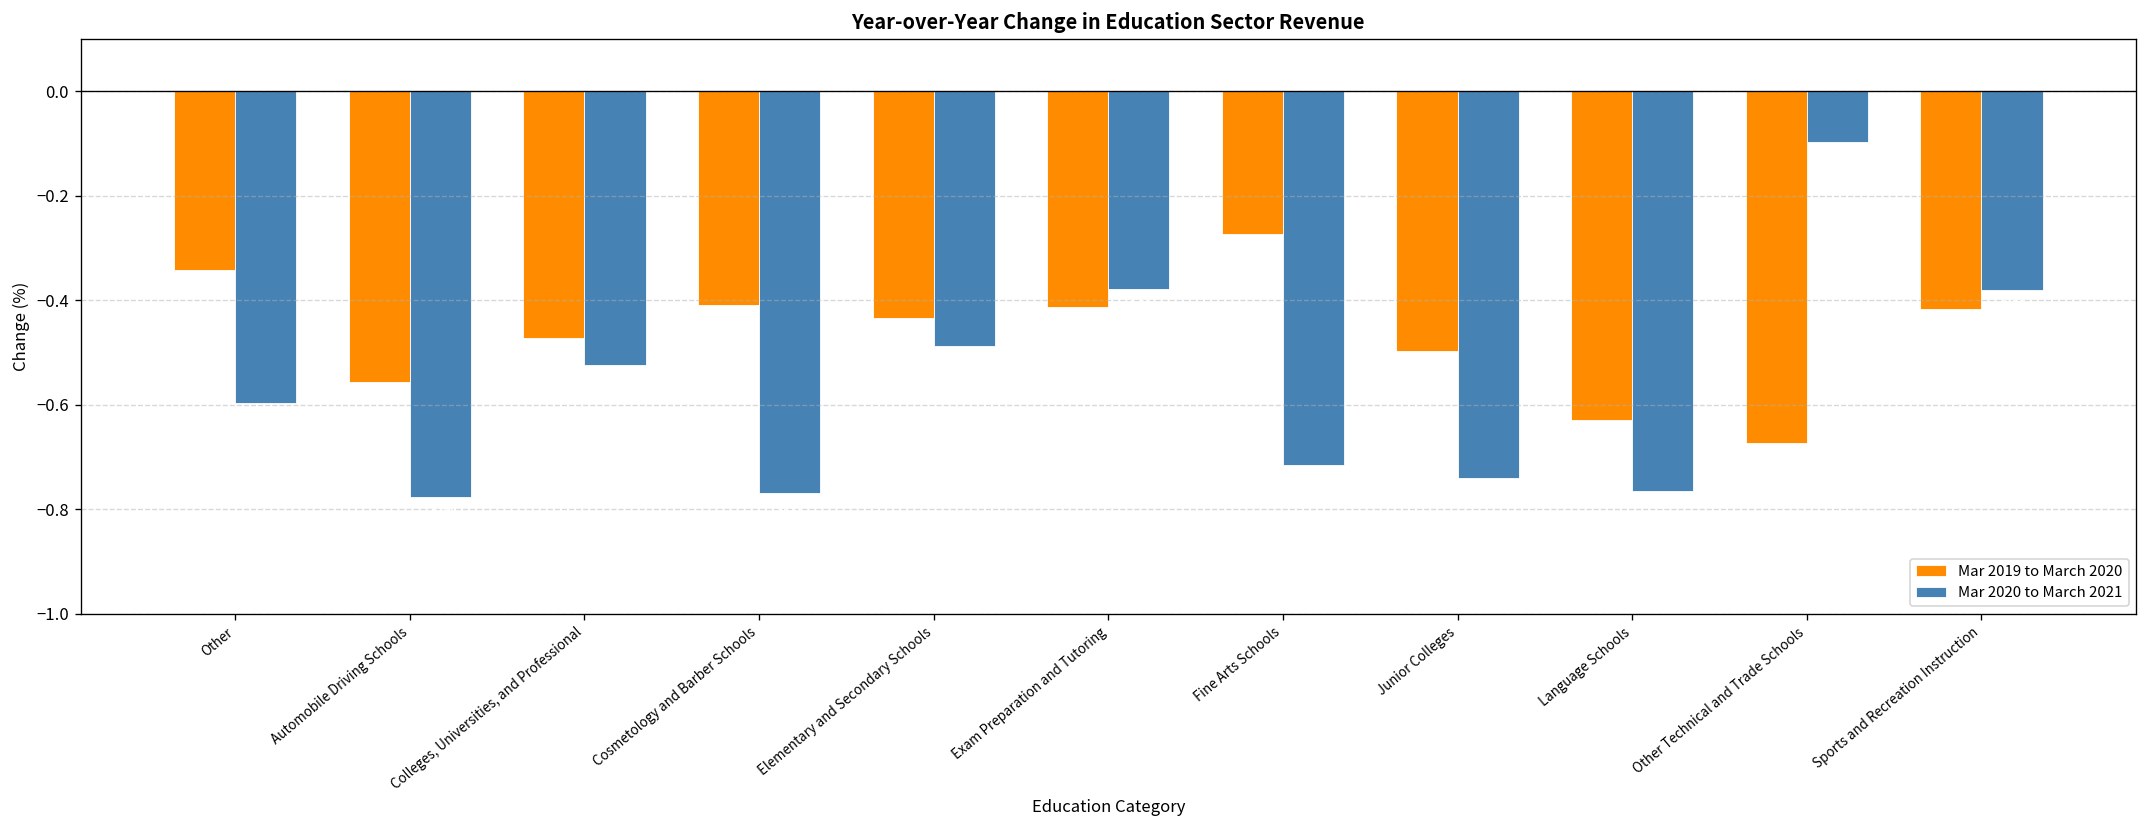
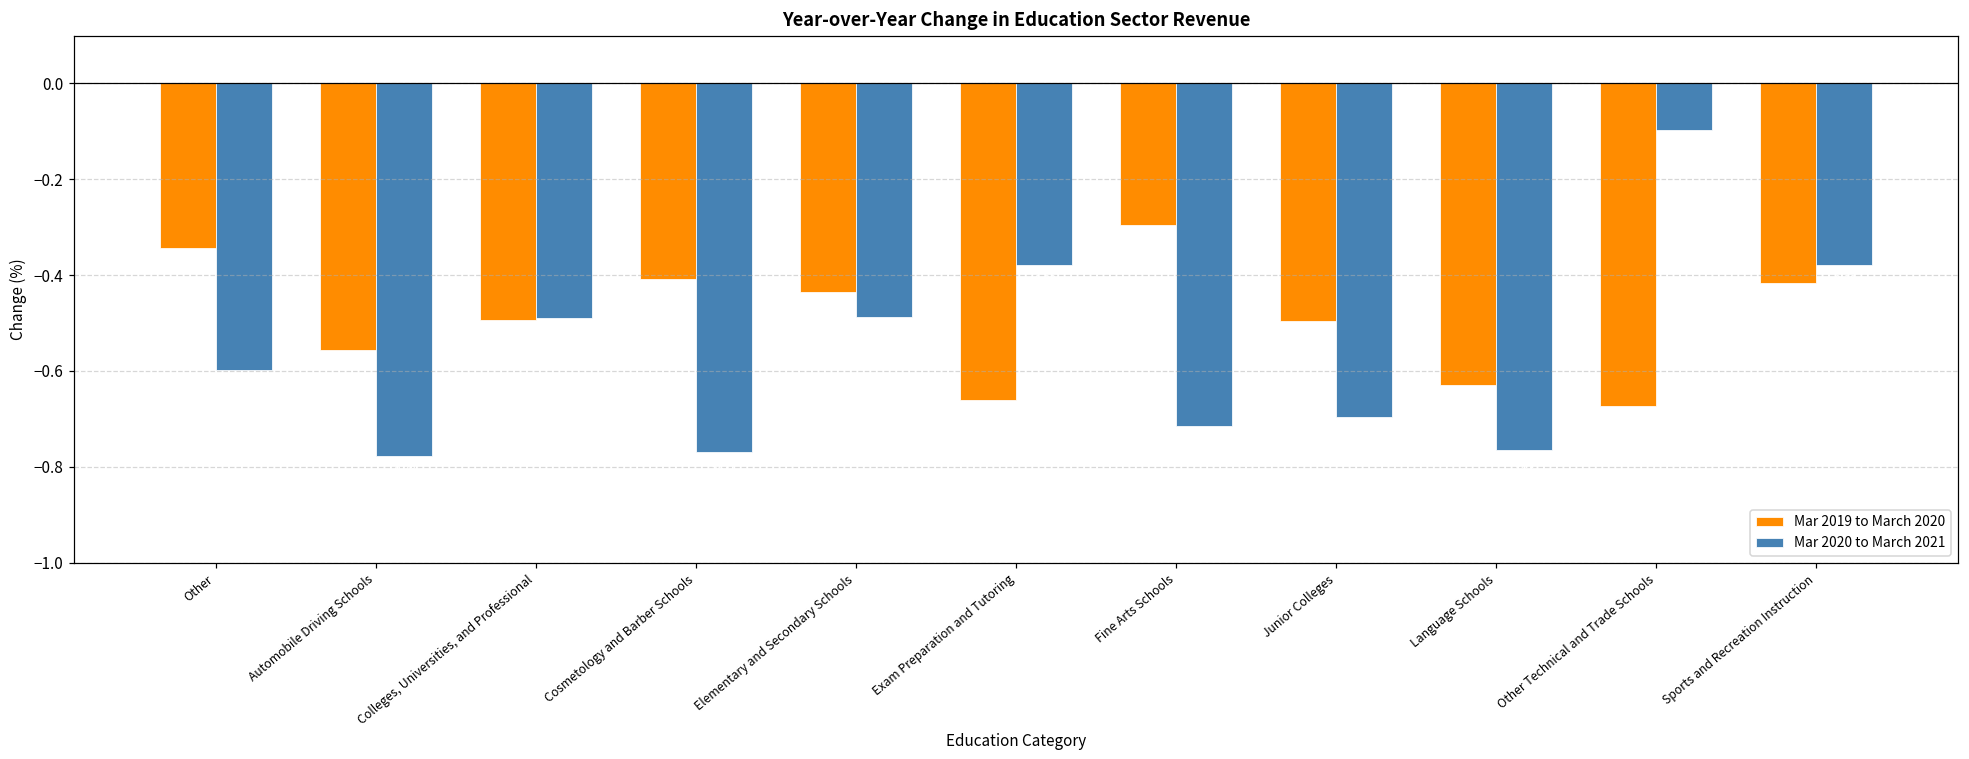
  {
    "Mar 2019 to March 2020": {
      "Other": -0.34,
      "Automobile Driving Schools": -0.56,
-     "Colleges, Universities, and Professional": -0.47,
+     "Colleges, Universities, and Professional": -0.49,
      "Cosmetology and Barber Schools": -0.41,
      "Elementary and Secondary Schools": -0.43,
-     "Exam Preparation and Tutoring": -0.41,
-     "Fine Arts Schools": -0.27,
+     "Exam Preparation and Tutoring": -0.66,
+     "Fine Arts Schools": -0.30,
      "Junior Colleges": -0.50,
      "Language Schools": -0.63,
      "Other Technical and Trade Schools": -0.67,
      "Sports and Recreation Instruction": -0.42
    },
    "Mar 2020 to March 2021": {
      "Other": -0.60,
      "Automobile Driving Schools": -0.78,
-     "Colleges, Universities, and Professional": -0.52,
+     "Colleges, Universities, and Professional": -0.49,
      "Cosmetology and Barber Schools": -0.77,
      "Elementary and Secondary Schools": -0.49,
      "Exam Preparation and Tutoring": -0.38,
      "Fine Arts Schools": -0.72,
-     "Junior Colleges": -0.74,
+     "Junior Colleges": -0.70,
      "Language Schools": -0.77,
      "Other Technical and Trade Schools": -0.10,
      "Sports and Recreation Instruction": -0.38
    }
  }
